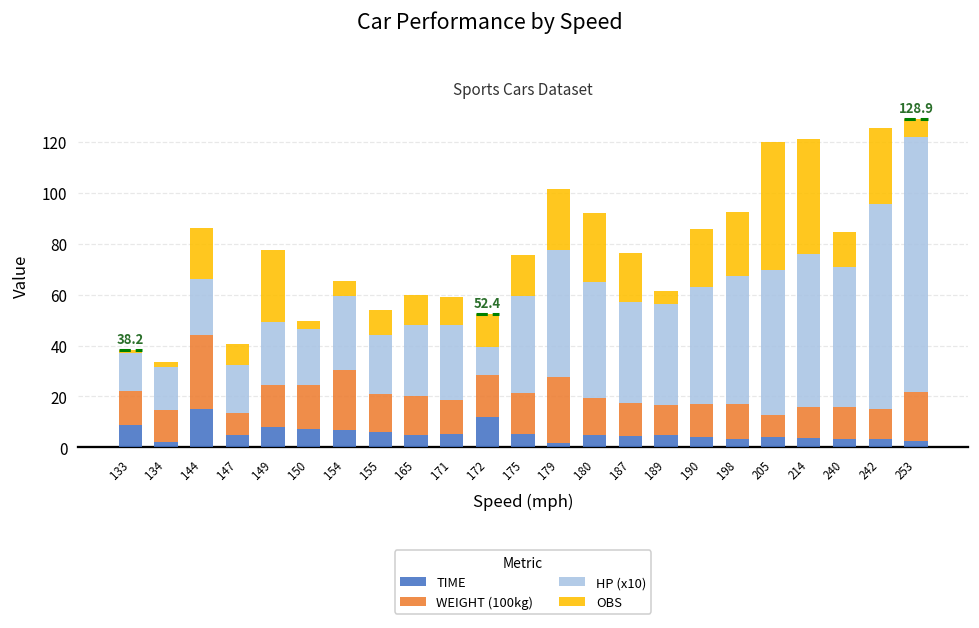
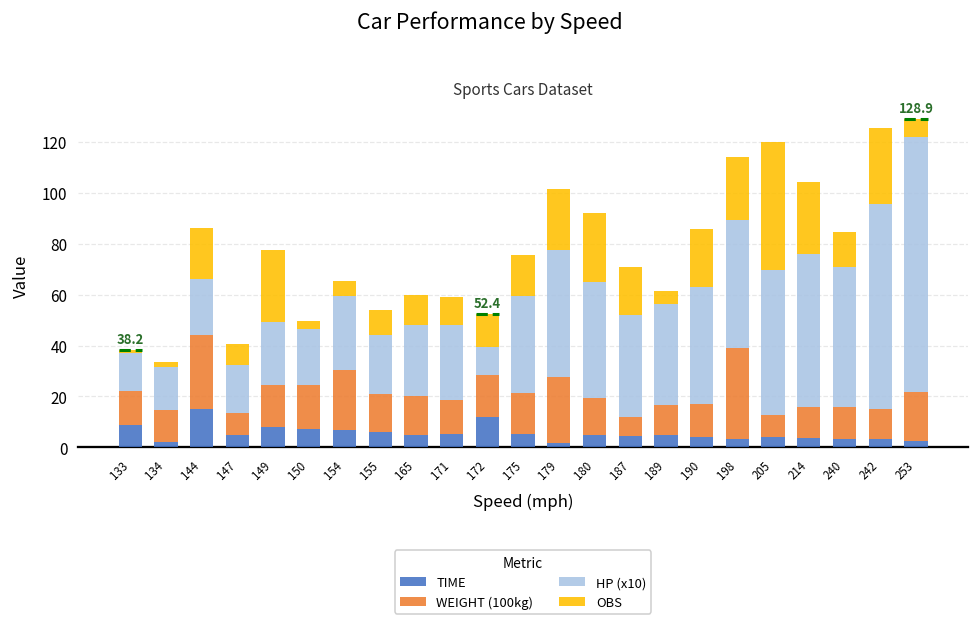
  {
    "TIME": {
      "133": 9,
      "134": 2,
      "144": 15,
      "147": 5,
      "149": 8,
      "150": 7,
      "154": 7,
      "155": 6,
      "165": 5,
      "171": 5,
      "172": 12,
      "175": 5,
      "179": 2,
      "180": 5,
      "187": 5,
      "189": 5,
      "190": 4,
      "198": 4,
      "205": 4,
      "214": 4,
      "240": 3,
      "242": 3,
      "253": 2
    },
    "WEIGHT (100kg)": {
      "133": 13,
      "134": 12,
      "144": 29,
      "147": 9,
      "149": 17,
      "150": 17,
      "154": 24,
      "155": 15,
      "165": 16,
      "171": 13,
      "172": 16,
      "175": 16,
      "179": 26,
      "180": 14,
-     "187": 13,
+     "187": 7,
      "189": 12,
      "190": 13,
-     "198": 13,
+     "198": 35,
      "205": 9,
      "214": 12,
      "240": 12,
      "242": 12,
      "253": 20
    },
    "HP (x10)": {
      "133": 15,
      "134": 17,
      "144": 22,
      "147": 19,
      "149": 25,
      "150": 22,
      "154": 29,
      "155": 23,
      "165": 28,
      "171": 29,
      "172": 11,
      "175": 38,
      "179": 50,
      "180": 46,
      "187": 40,
      "189": 40,
      "190": 46,
      "198": 50,
      "205": 57,
      "214": 60,
      "240": 55,
      "242": 81,
      "253": 100
    },
    "OBS": {
      "134": 2,
      "144": 20,
      "147": 8,
      "149": 28,
      "150": 3,
      "154": 6,
      "155": 10,
      "165": 12,
      "171": 11,
      "175": 16,
      "179": 24,
      "180": 27,
      "187": 19,
      "189": 5,
      "190": 23,
      "198": 25,
      "205": 50,
-     "214": 45,
+     "214": 28,
      "240": 14,
      "242": 30
    }
  }
